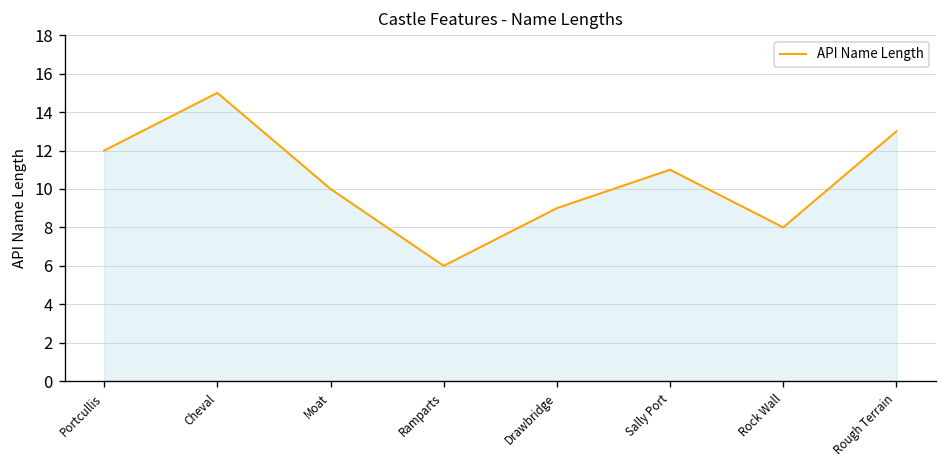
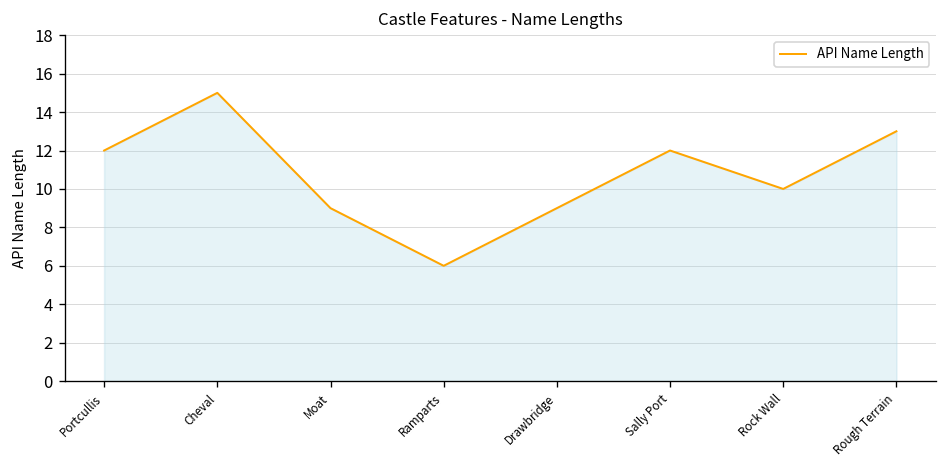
  {
    "Portcullis": 12,
    "Cheval": 15,
-   "Moat": 10,
+   "Moat": 9,
    "Ramparts": 6,
    "Drawbridge": 9,
-   "Sally Port": 11,
-   "Rock Wall": 8,
+   "Sally Port": 12,
+   "Rock Wall": 10,
    "Rough Terrain": 13
  }
